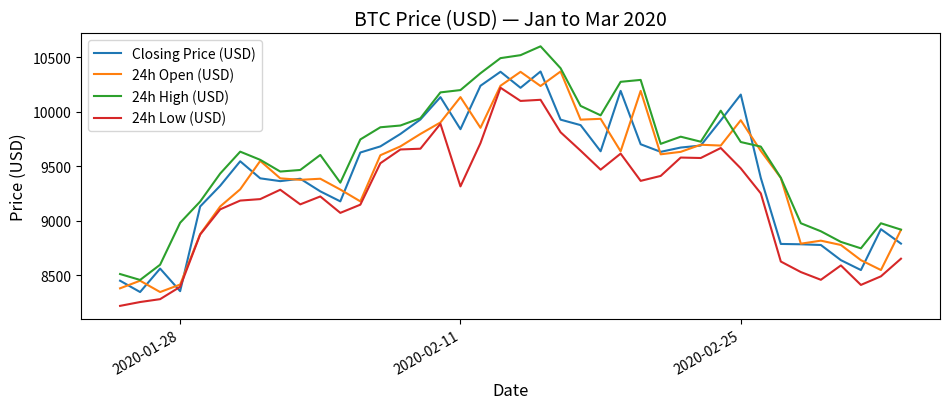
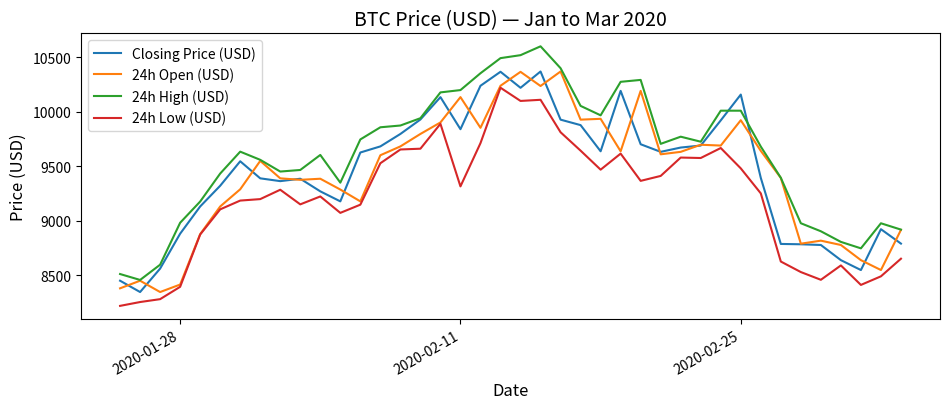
  {
    "Closing Price (USD)": {
-     "2020-01-28": 8360,
+     "2020-01-28": 8880,
      "2020-02-11": 9840,
      "2020-02-25": 10160
    },
    "24h Open (USD)": {
      "2020-02-11": 10130,
      "2020-02-25": 9920
    },
    "24h High (USD)": {
      "2020-01-28": 8980,
      "2020-02-11": 10200,
-     "2020-02-25": 9720
+     "2020-02-25": 10010
    },
    "24h Low (USD)": {
      "2020-02-11": 9320,
      "2020-02-25": 9480
    }
  }
